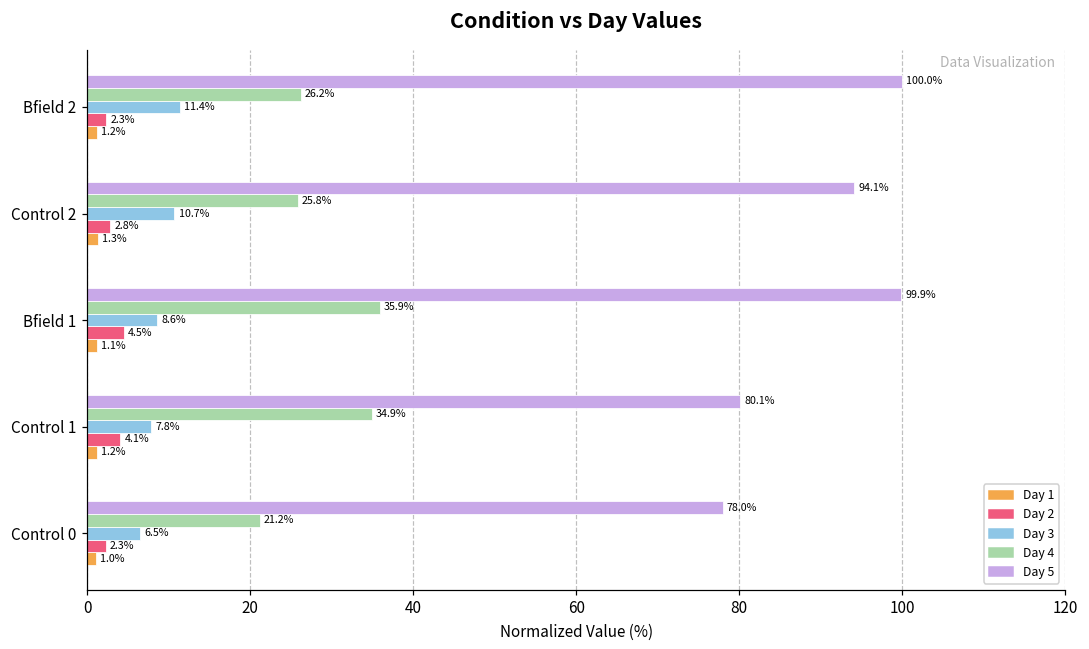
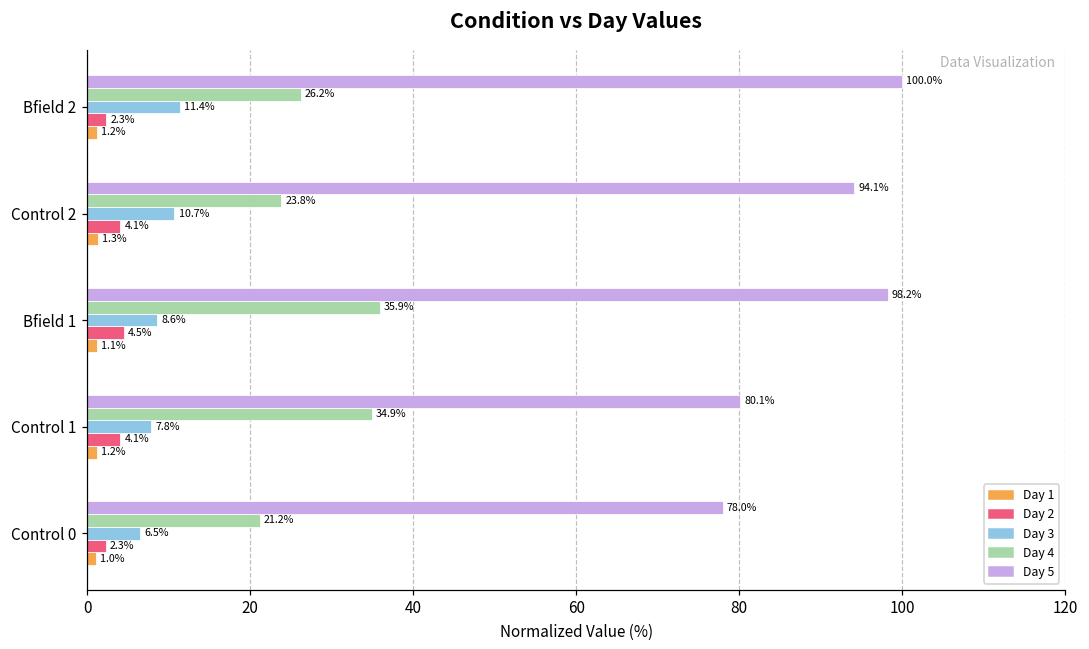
  {
    "Day 1": {
      "Bfield 2": "1.2%",
      "Control 2": "1.3%",
      "Bfield 1": "1.1%",
      "Control 1": "1.2%",
      "Control 0": "1.0%"
    },
    "Day 2": {
      "Bfield 2": "2.3%",
-     "Control 2": "2.8%",
+     "Control 2": "4.1%",
      "Bfield 1": "4.5%",
      "Control 1": "4.1%",
      "Control 0": "2.3%"
    },
    "Day 3": {
      "Bfield 2": "11.4%",
      "Control 2": "10.7%",
      "Bfield 1": "8.6%",
      "Control 1": "7.8%",
      "Control 0": "6.5%"
    },
    "Day 4": {
      "Bfield 2": "26.2%",
-     "Control 2": "25.8%",
+     "Control 2": "23.8%",
      "Bfield 1": "35.9%",
      "Control 1": "34.9%",
      "Control 0": "21.2%"
    },
    "Day 5": {
      "Bfield 2": "100.0%",
      "Control 2": "94.1%",
-     "Bfield 1": "99.9%",
+     "Bfield 1": "98.2%",
      "Control 1": "80.1%",
      "Control 0": "78.0%"
    }
  }
